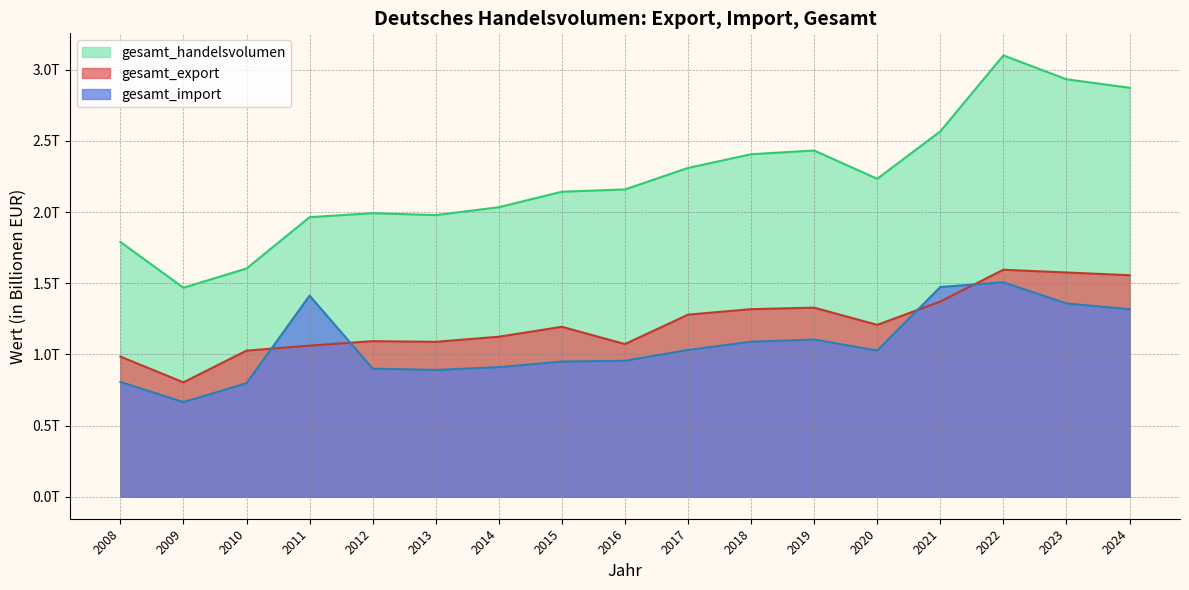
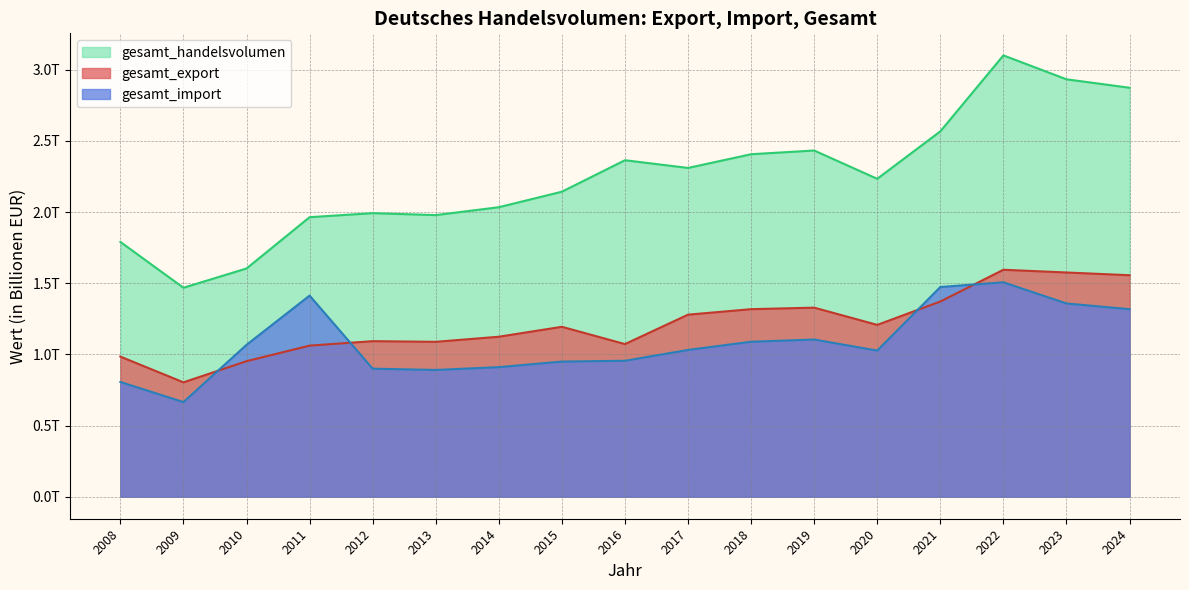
  {
    "gesamt_handelsvolumen": {
      "2008": "1.79T",
      "2009": "1.47T",
      "2010": "1.60T",
      "2011": "1.96T",
      "2012": "1.99T",
      "2013": "1.98T",
      "2014": "2.03T",
      "2015": "2.14T",
-     "2016": "2.16T",
+     "2016": "2.36T",
      "2017": "2.31T",
      "2018": "2.41T",
      "2019": "2.43T",
      "2020": "2.23T",
      "2021": "2.57T",
      "2022": "3.10T",
      "2023": "2.93T",
      "2024": "2.87T"
    },
    "gesamt_export": {
      "2008": "0.98T",
      "2009": "0.80T",
-     "2010": "1.03T",
+     "2010": "0.95T",
      "2011": "1.06T",
      "2012": "1.09T",
      "2013": "1.09T",
      "2014": "1.12T",
      "2015": "1.19T",
      "2016": "1.07T",
      "2017": "1.28T",
      "2018": "1.32T",
      "2019": "1.33T",
      "2020": "1.21T",
      "2021": "1.37T",
      "2022": "1.59T",
      "2023": "1.58T",
      "2024": "1.56T"
    },
    "gesamt_import": {
      "2008": "0.81T",
      "2009": "0.66T",
-     "2010": "0.80T",
+     "2010": "1.07T",
      "2011": "1.41T",
      "2012": "0.90T",
      "2013": "0.89T",
      "2014": "0.91T",
      "2015": "0.95T",
      "2016": "0.95T",
      "2017": "1.03T",
      "2018": "1.09T",
      "2019": "1.10T",
      "2020": "1.03T",
      "2021": "1.47T",
      "2022": "1.51T",
      "2023": "1.36T",
      "2024": "1.32T"
    }
  }
